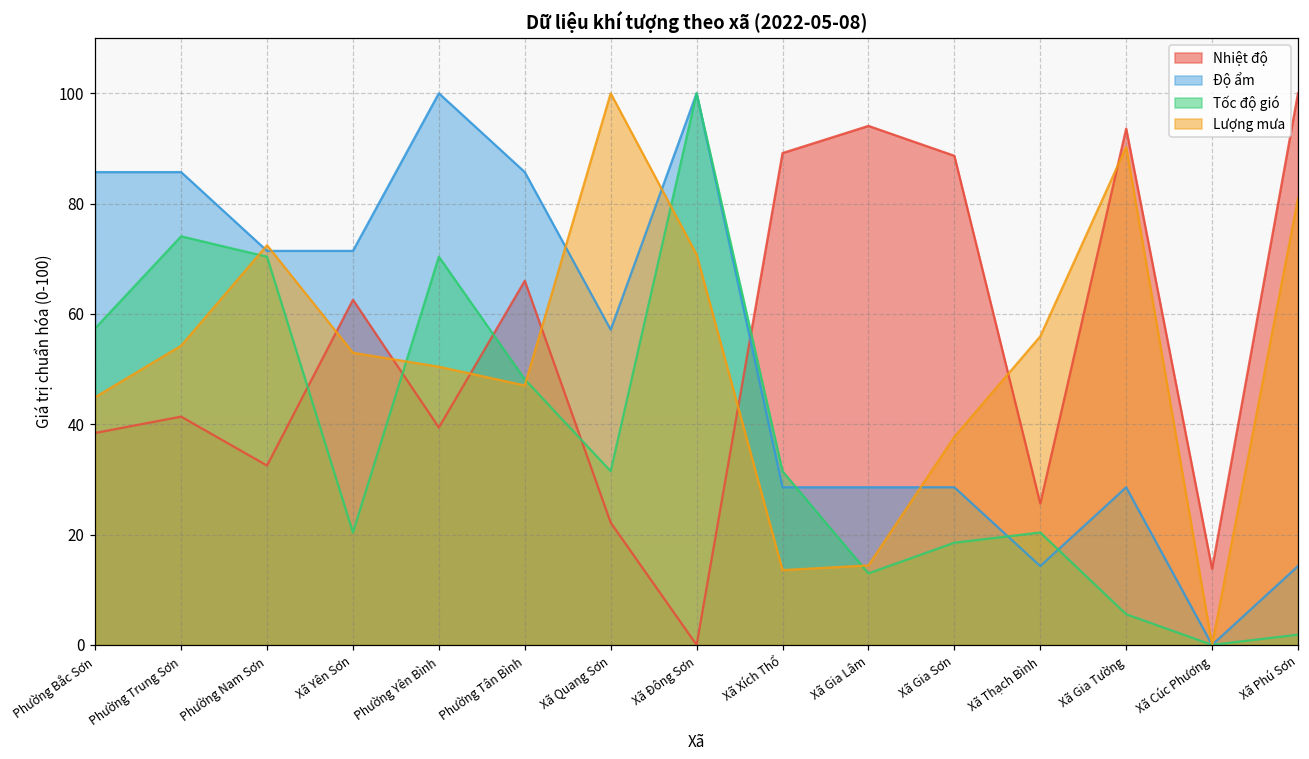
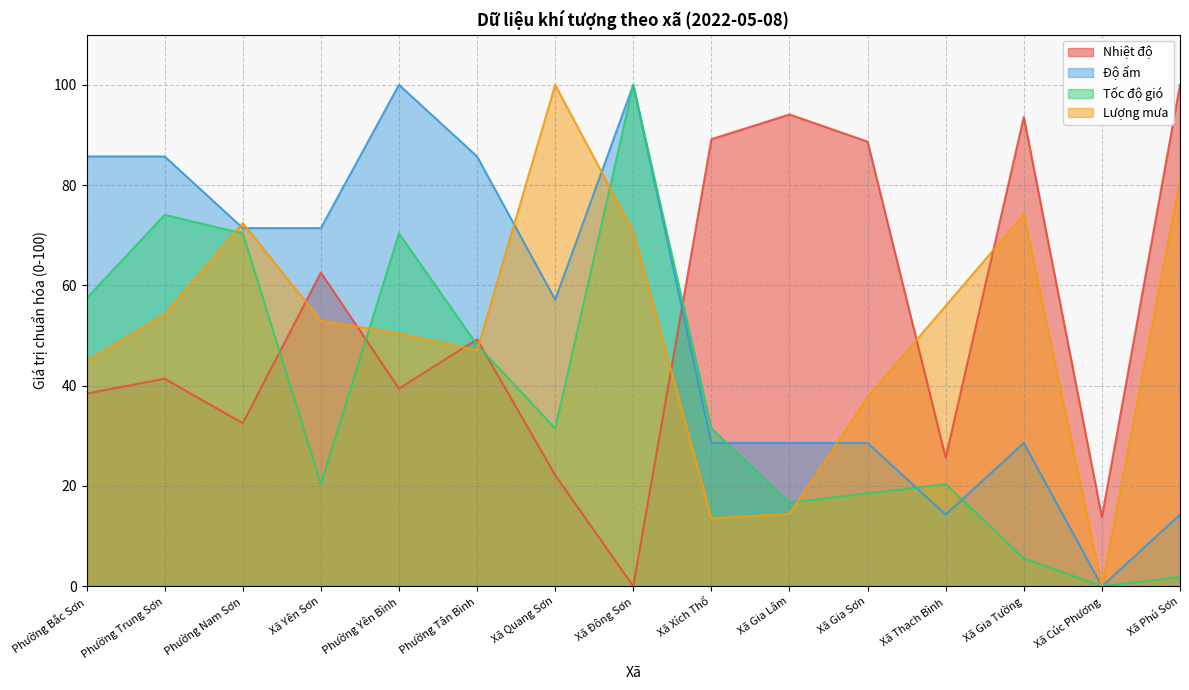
  {
    "Nhiệt độ": {
      "Phường Bắc Sơn": 38,
      "Phường Trung Sơn": 41,
      "Phường Nam Sơn": 33,
      "Xã Yên Sơn": 63,
      "Phường Yên Bình": 39,
-     "Phường Tân Bình": 66,
+     "Phường Tân Bình": 49,
      "Xã Quang Sơn": 22,
      "Xã Đông Sơn": 0,
      "Xã Xích Thổ": 89,
      "Xã Gia Lâm": 94,
      "Xã Gia Sơn": 89,
      "Xã Thạch Bình": 26,
      "Xã Gia Tường": 94,
      "Xã Cúc Phương": 14,
      "Xã Phú Sơn": 100
    },
    "Độ ẩm": {
      "Phường Bắc Sơn": 86,
      "Phường Trung Sơn": 86,
      "Phường Nam Sơn": 71,
      "Xã Yên Sơn": 71,
      "Phường Yên Bình": 100,
      "Phường Tân Bình": 86,
      "Xã Quang Sơn": 57,
      "Xã Xích Thổ": 29,
      "Xã Gia Lâm": 29,
      "Xã Gia Sơn": 29,
      "Xã Thạch Bình": 14,
      "Xã Gia Tường": 29,
      "Xã Phú Sơn": 14
    },
    "Tốc độ gió": {
      "Phường Bắc Sơn": 57,
      "Phường Trung Sơn": 74,
      "Phường Nam Sơn": 70,
      "Xã Yên Sơn": 20,
      "Phường Yên Bình": 70,
      "Phường Tân Bình": 48,
      "Xã Quang Sơn": 31,
      "Xã Xích Thổ": 31,
-     "Xã Gia Lâm": 13,
+     "Xã Gia Lâm": 17,
      "Xã Gia Sơn": 19,
      "Xã Thạch Bình": 20,
      "Xã Gia Tường": 6,
      "Xã Phú Sơn": 2
    },
    "Lượng mưa": {
      "Phường Bắc Sơn": 45,
      "Phường Trung Sơn": 54,
      "Phường Nam Sơn": 72,
      "Xã Yên Sơn": 53,
      "Phường Yên Bình": 50,
      "Phường Tân Bình": 47,
      "Xã Quang Sơn": 100,
      "Xã Đông Sơn": 71,
      "Xã Xích Thổ": 14,
      "Xã Gia Lâm": 14,
      "Xã Gia Sơn": 38,
      "Xã Thạch Bình": 56,
-     "Xã Gia Tường": 90,
+     "Xã Gia Tường": 74,
      "Xã Phú Sơn": 81
    }
  }
